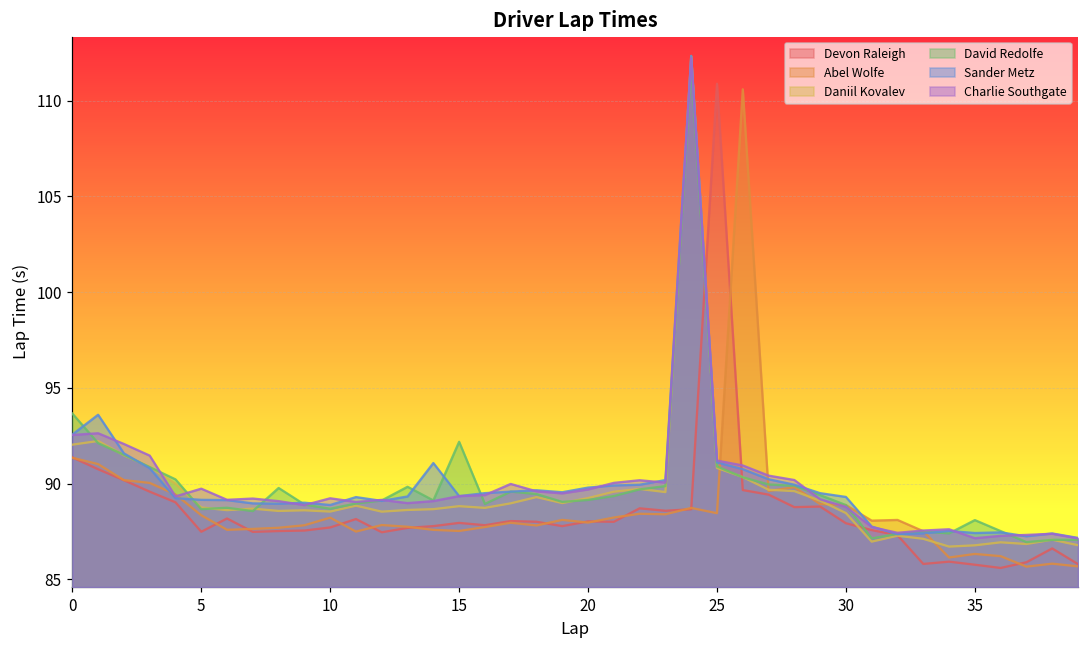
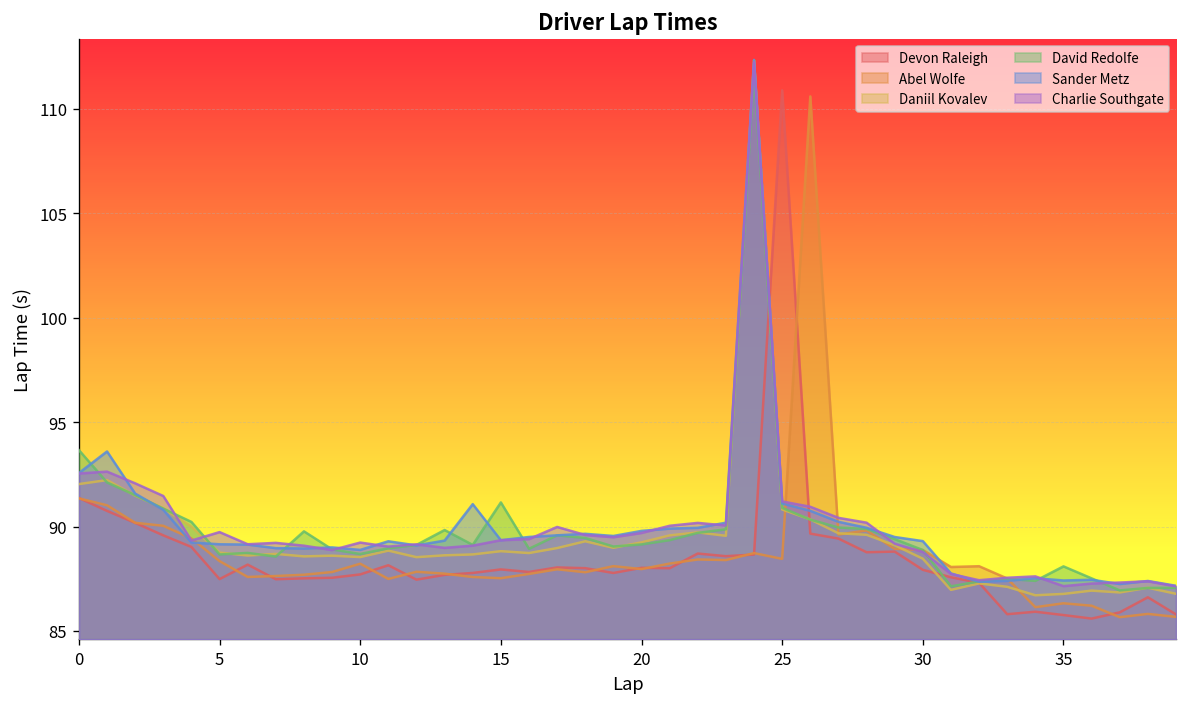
  {
    "David Redolfe": {
      "0": 93.7,
      "10": 88.7,
-     "15": 92.2,
+     "15": 91.2,
      "35": 88.1
    }
  }
